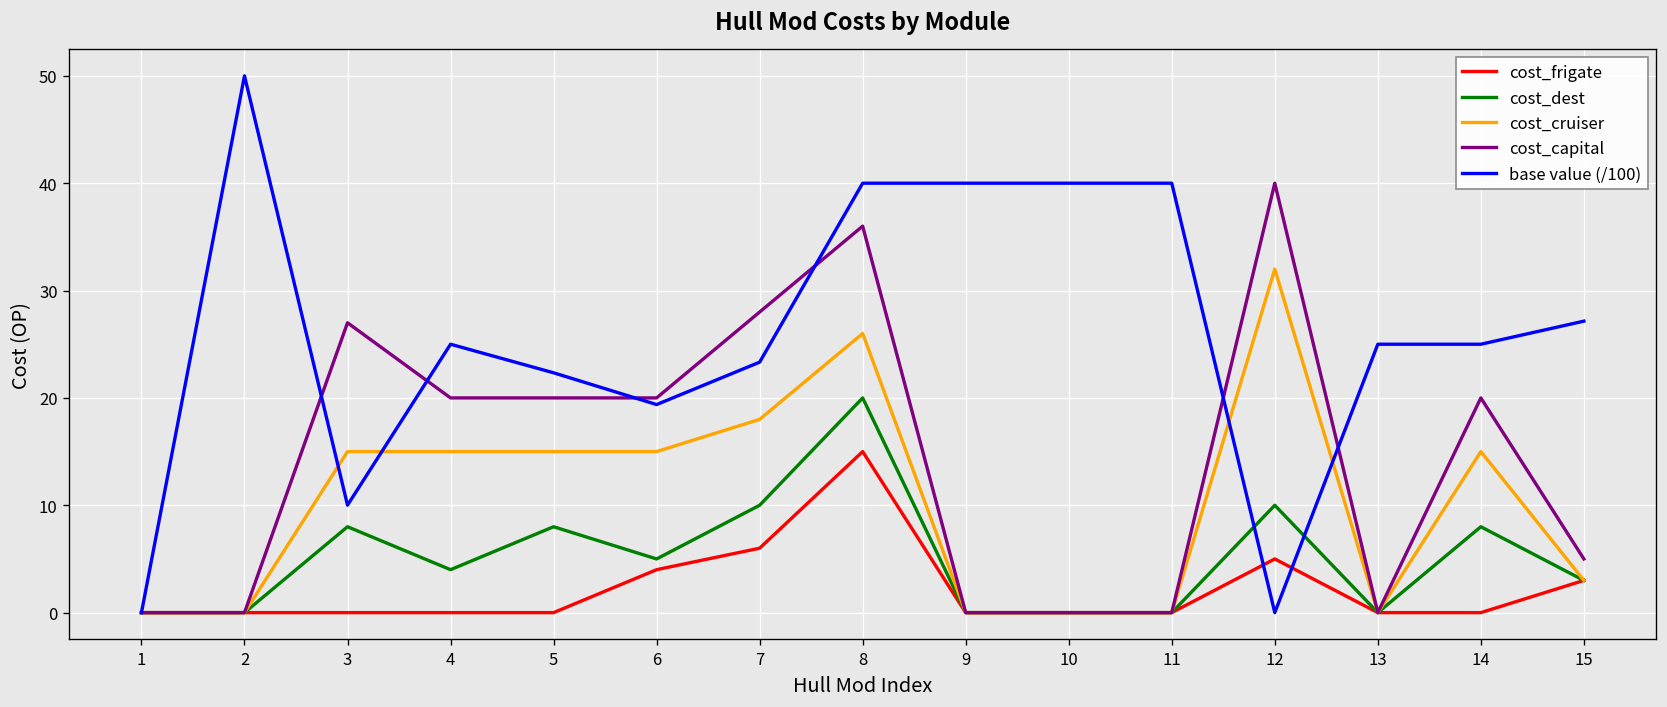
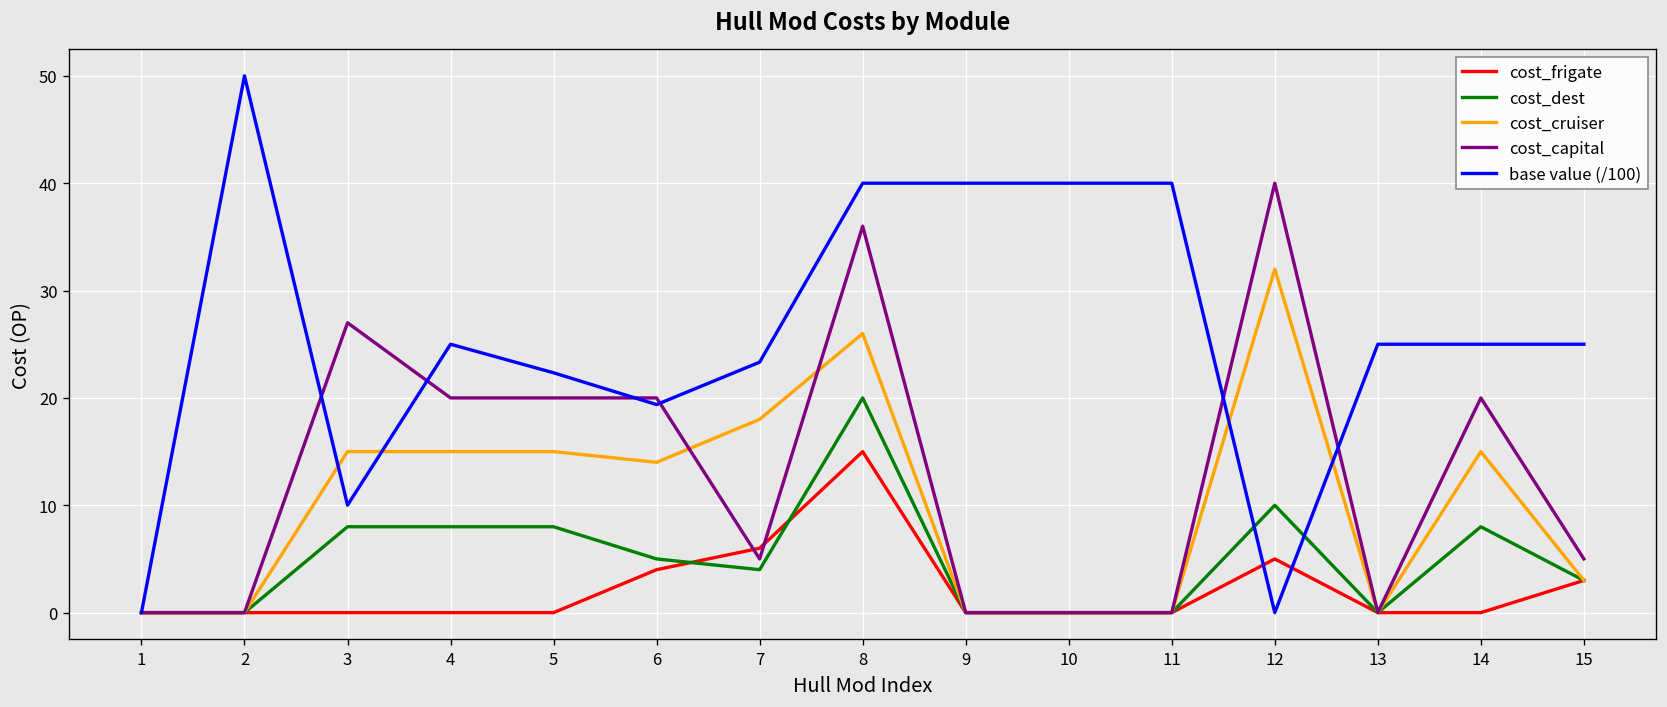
  {
    "cost_frigate": {
      "3": 0,
      "4": 0,
      "5": 0,
      "6": 4,
      "7": 6,
      "8": 15,
      "12": 5,
      "14": 0
    },
    "cost_dest": {
      "3": 8,
-     "4": 4,
+     "4": 8,
      "5": 8,
      "6": 5,
-     "7": 10,
+     "7": 4,
      "8": 20,
      "12": 10,
      "14": 8
    },
    "cost_cruiser": {
      "3": 15,
      "4": 15,
      "5": 15,
-     "6": 15,
+     "6": 14,
      "7": 18,
      "8": 26,
      "12": 32,
      "14": 15
    },
    "cost_capital": {
      "3": 27,
      "4": 20,
      "5": 20,
      "6": 20,
-     "7": 28,
+     "7": 5,
      "8": 36,
      "12": 40,
      "14": 20,
      "15": 5
    },
    "base value (/100)": {
      "2": 50,
      "3": 10,
      "4": 25,
      "5": 22,
      "6": 19,
      "7": 23,
      "8": 40,
      "9": 40,
      "10": 40,
      "11": 40,
      "12": 0,
      "13": 25,
      "14": 25,
-     "15": 27
+     "15": 25
    }
  }
